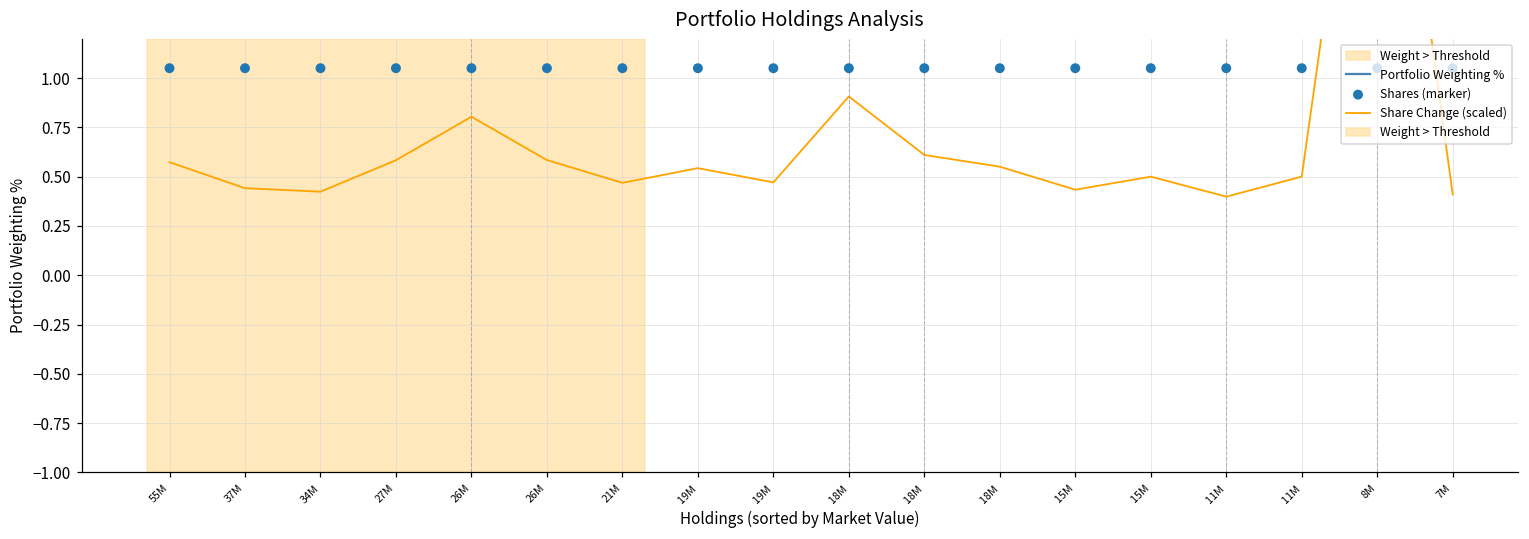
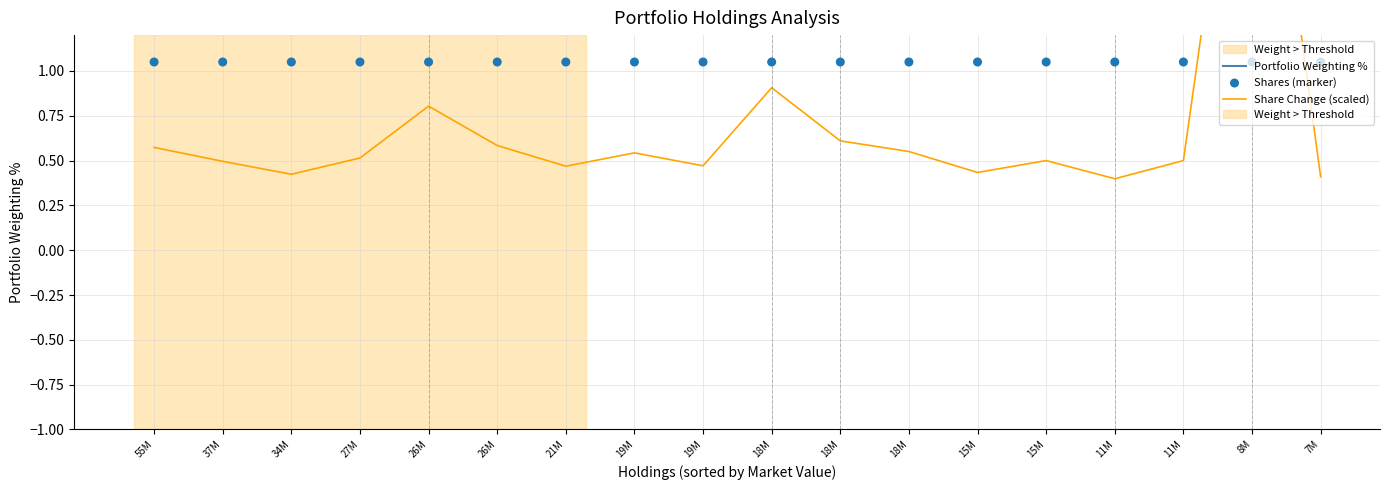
  {
    "Share Change (scaled)": {
      "55M": 0.57,
-     "37M": 0.44,
+     "37M": 0.50,
      "34M": 0.42,
-     "27M": 0.58,
+     "27M": 0.51,
      "21M": 0.47,
      "7M": 0.41
    }
  }
